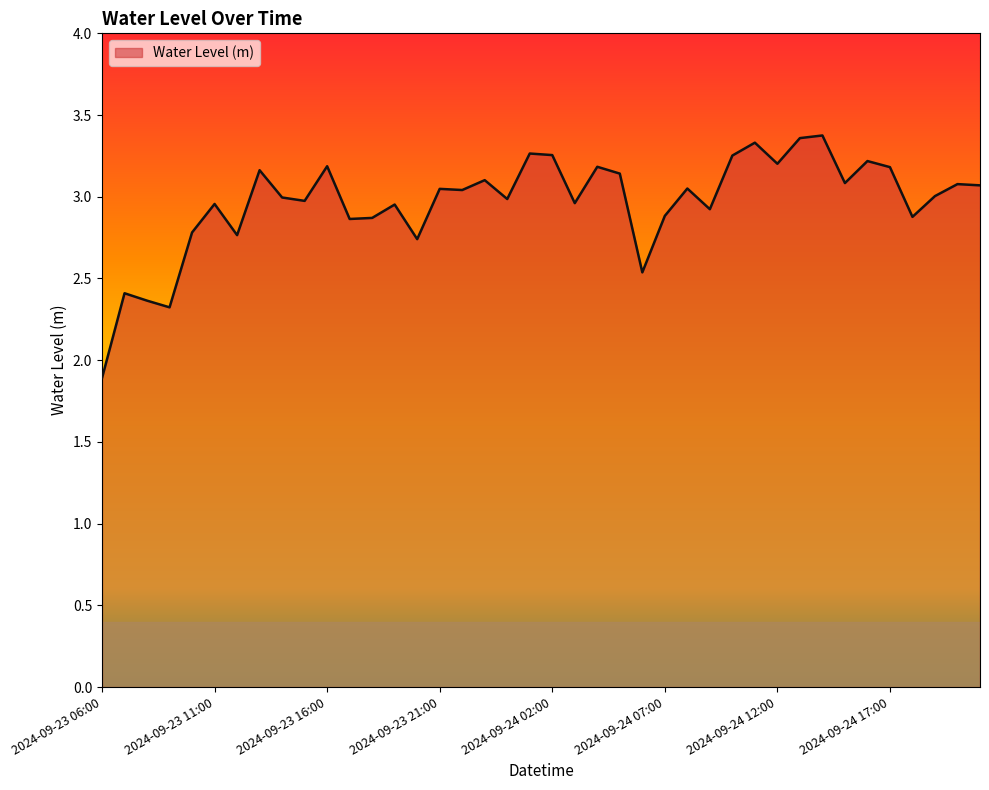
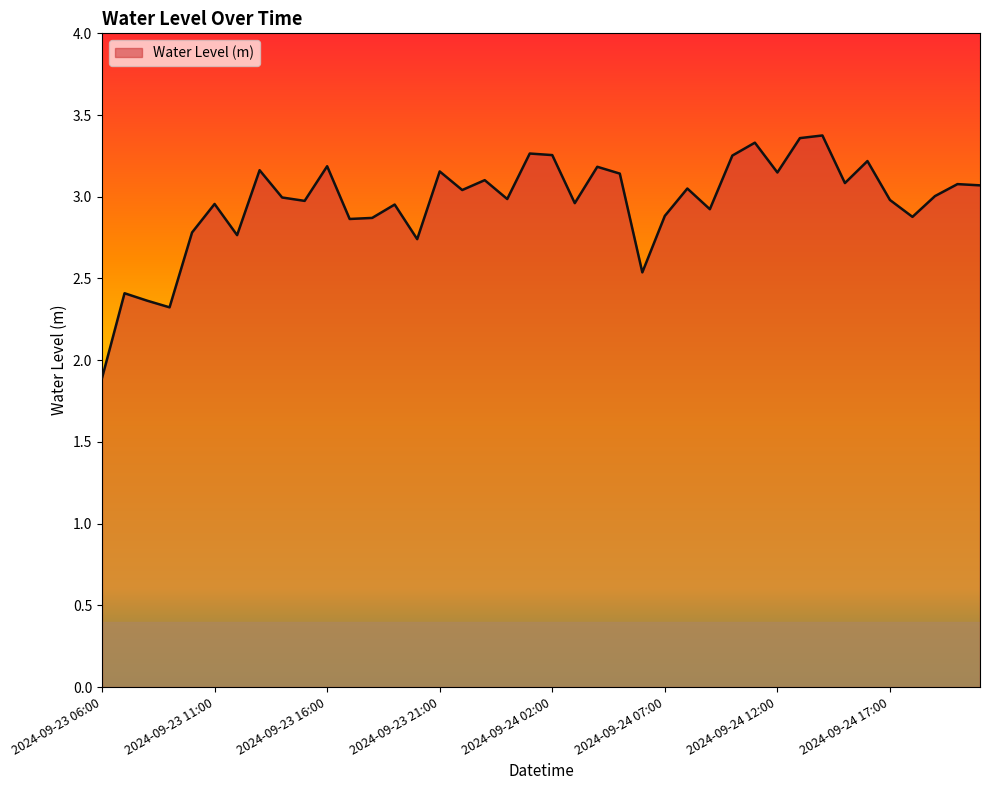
  {
    "2024-09-23 06:00": 1.89,
    "2024-09-23 11:00": 2.96,
    "2024-09-23 16:00": 3.19,
-   "2024-09-23 21:00": 3.05,
+   "2024-09-23 21:00": 3.15,
    "2024-09-24 02:00": 3.26,
    "2024-09-24 07:00": 2.88,
-   "2024-09-24 12:00": 3.20,
-   "2024-09-24 17:00": 3.18
+   "2024-09-24 12:00": 3.15,
+   "2024-09-24 17:00": 2.98
  }
